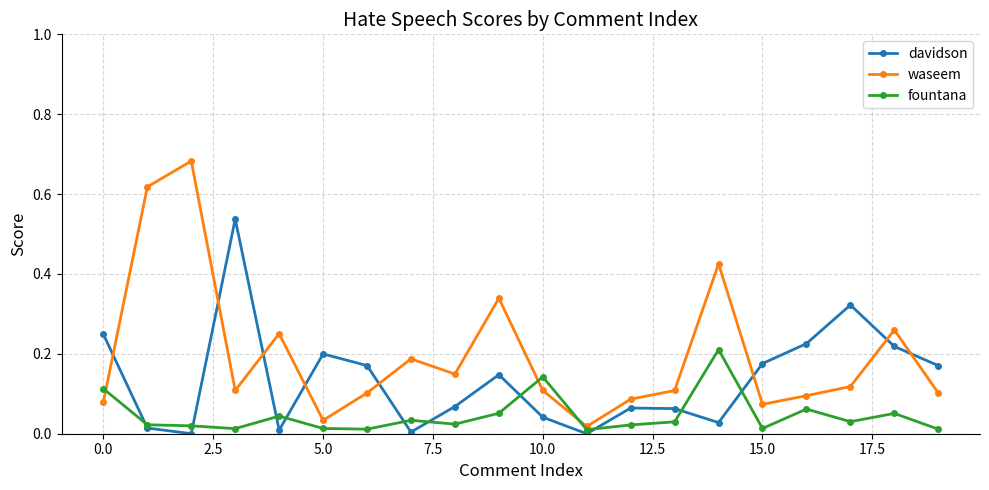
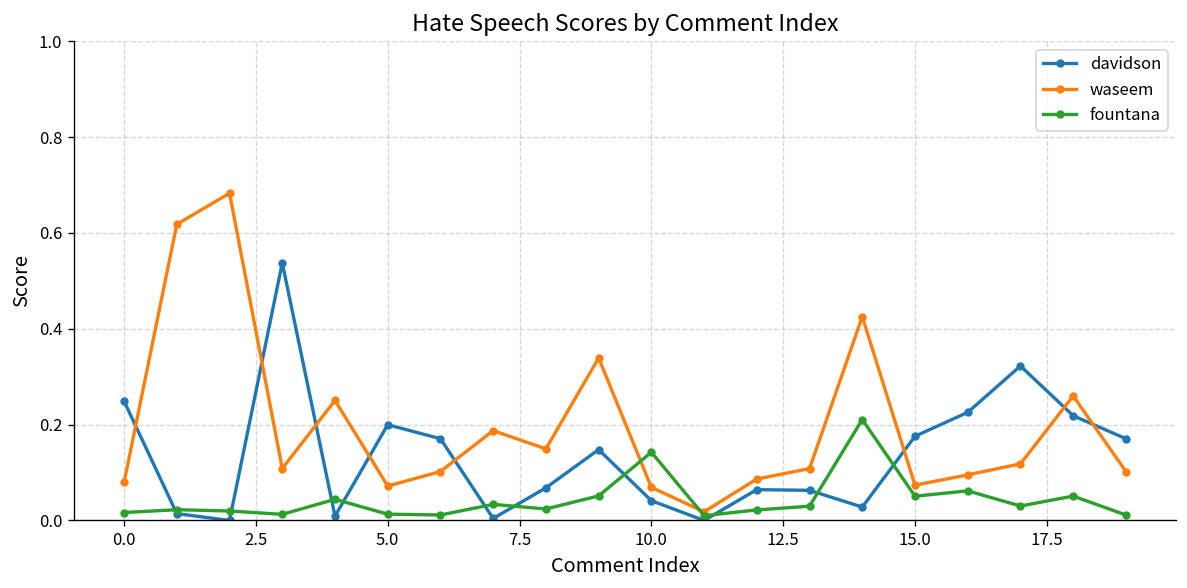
  {
    "davidson": {
      "0.0": 0.25,
      "5.0": 0.20,
      "10.0": 0.04,
      "15.0": 0.18
    },
    "waseem": {
      "0.0": 0.08,
-     "5.0": 0.03,
-     "10.0": 0.11,
+     "5.0": 0.07,
+     "10.0": 0.07,
      "15.0": 0.07
    },
    "fountana": {
-     "0.0": 0.11,
+     "0.0": 0.02,
      "5.0": 0.01,
      "10.0": 0.14,
-     "15.0": 0.01
+     "15.0": 0.05
    }
  }
